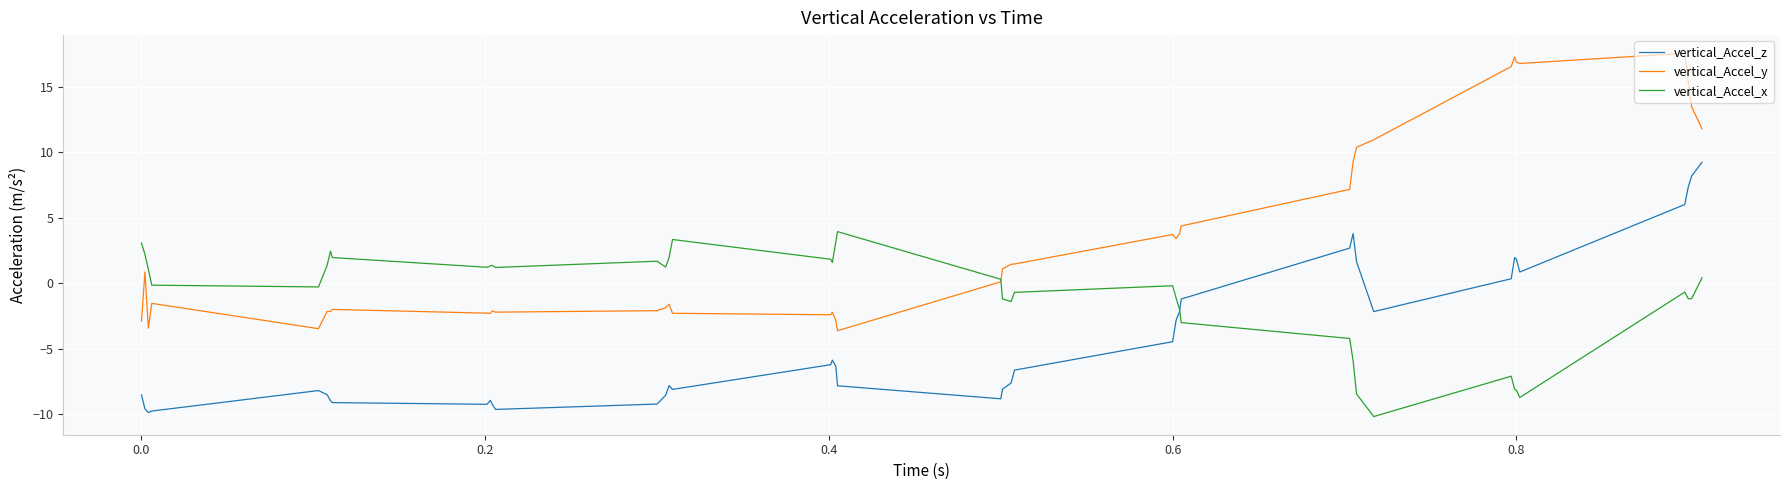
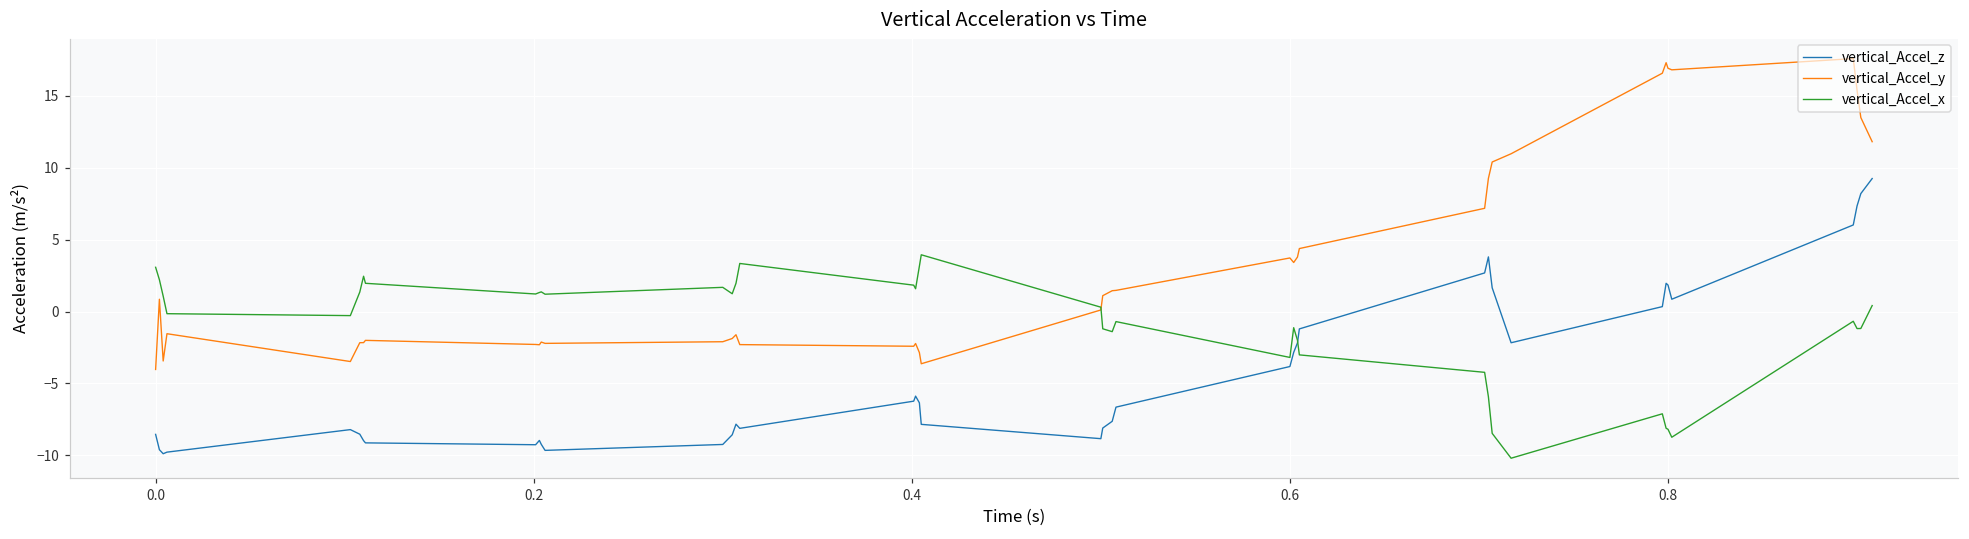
  {
    "vertical_Accel_z": {
      "0.0": -8.5,
-     "0.6": -4.5,
+     "0.6": -3.8,
      "0.8": 1.8
    },
    "vertical_Accel_y": {
-     "0.0": -2.9,
+     "0.0": -4.0,
      "0.6": 3.7,
      "0.8": 16.9
    },
    "vertical_Accel_x": {
      "0.0": 3.1,
-     "0.6": -0.2,
+     "0.6": -3.2,
      "0.8": -8.2
    }
  }
